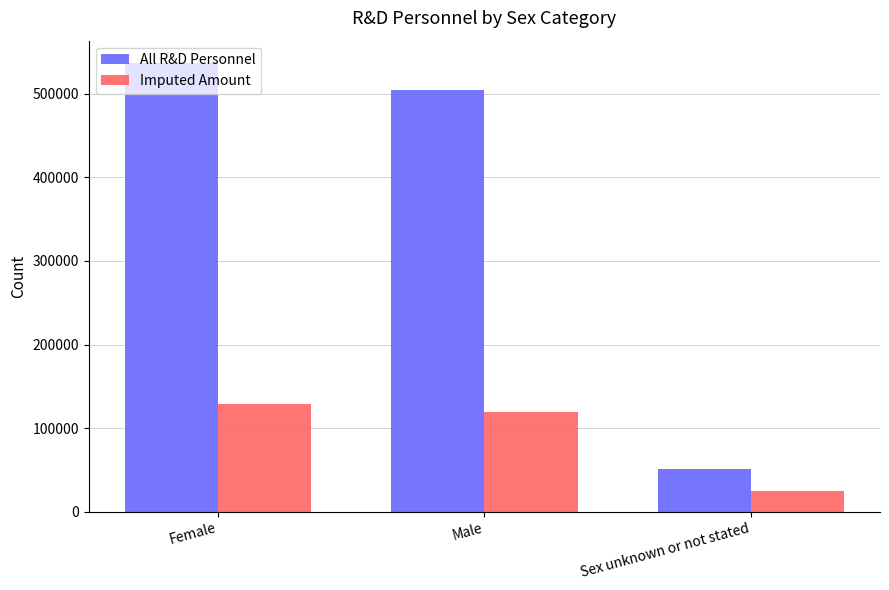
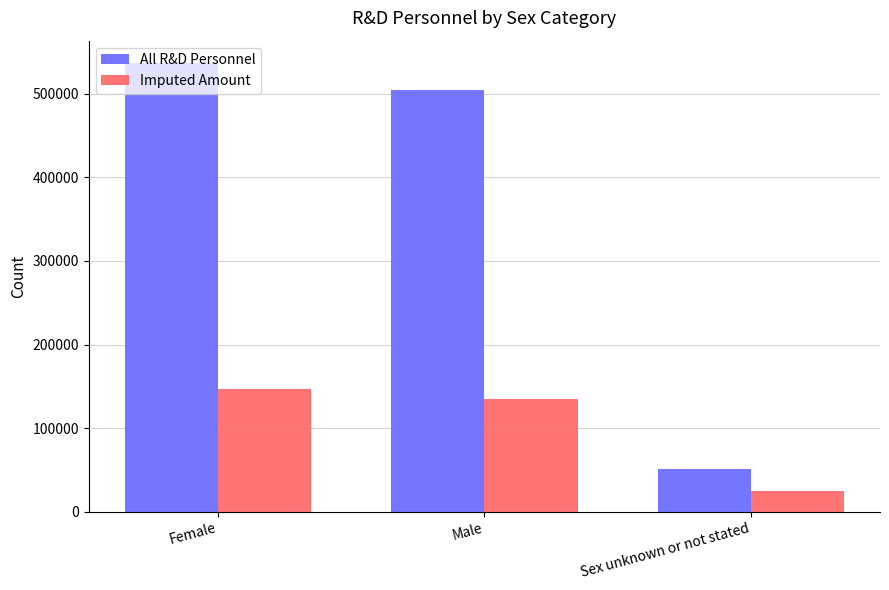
  {
    "All R&D Personnel": {
      "Male": 500000,
      "Sex unknown or not stated": 50000
    },
    "Imputed Amount": {
-     "Female": 130000,
-     "Male": 120000,
+     "Female": 150000,
+     "Male": 140000,
      "Sex unknown or not stated": 20000
    }
  }
